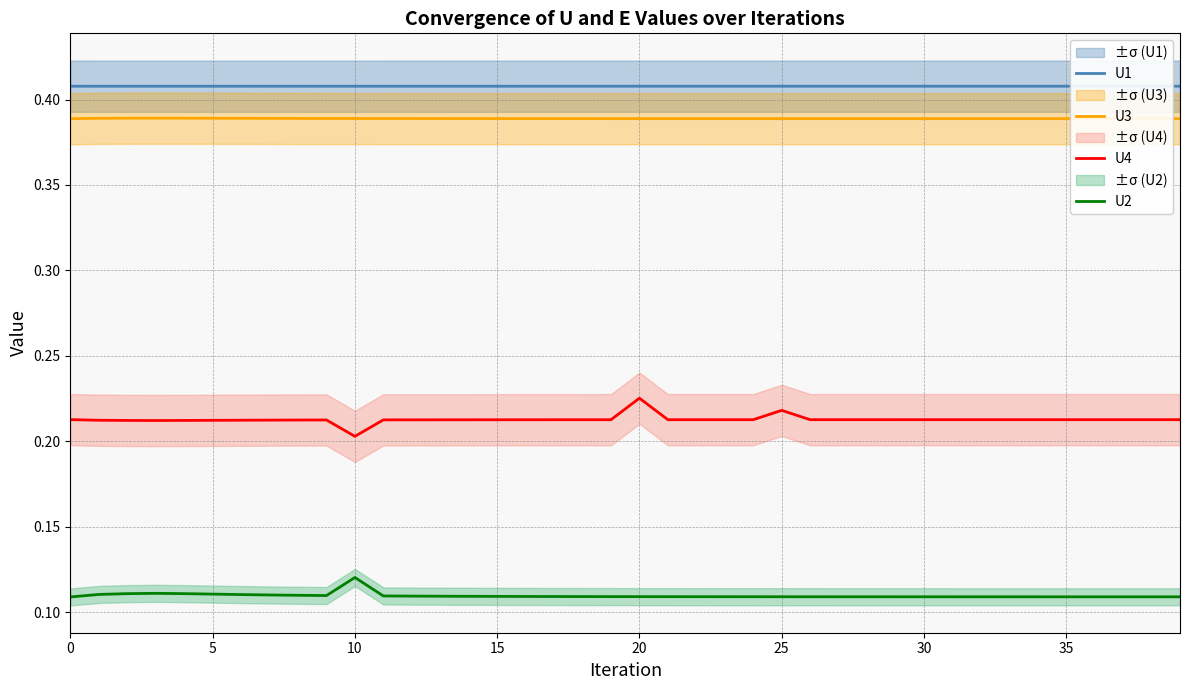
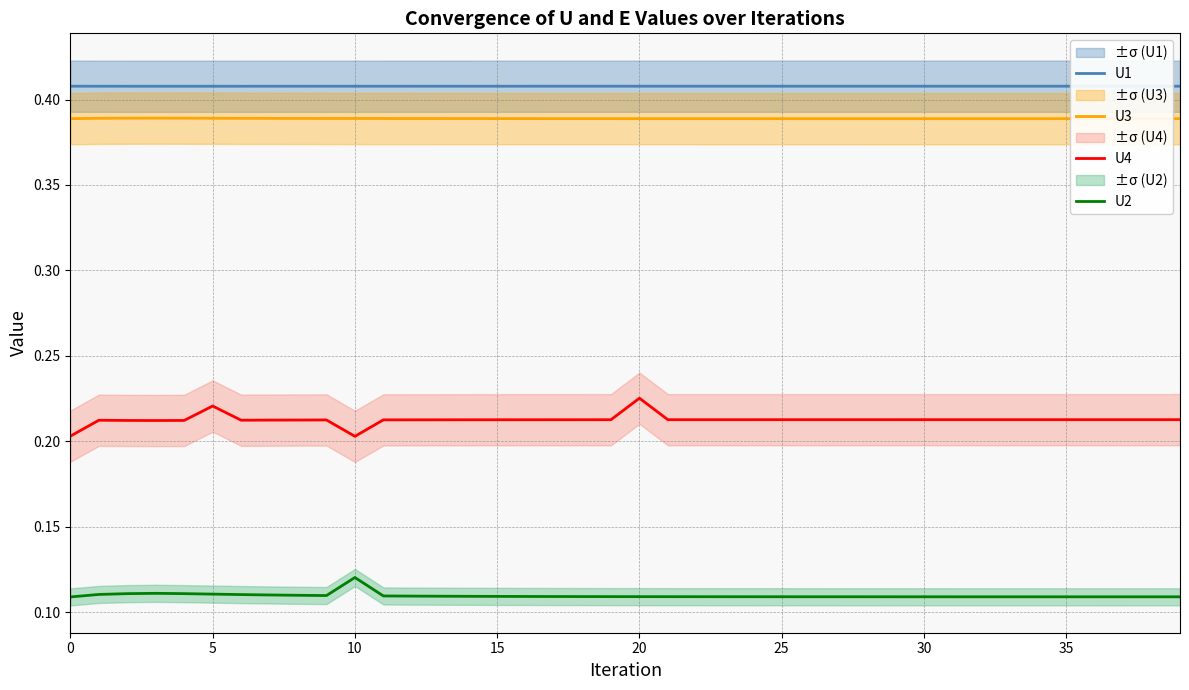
  {
    "U4": {
-     "0": 0.213,
-     "5": 0.212,
+     "0": 0.203,
+     "5": 0.221,
      "10": 0.203,
      "15": 0.213,
      "20": 0.225,
-     "25": 0.218,
+     "25": 0.213,
      "30": 0.213,
      "35": 0.213
    },
    "U2": {
      "0": 0.109,
      "5": 0.110,
      "10": 0.120,
      "15": 0.109,
      "20": 0.109,
      "25": 0.109,
      "30": 0.109,
      "35": 0.109
    }
  }
